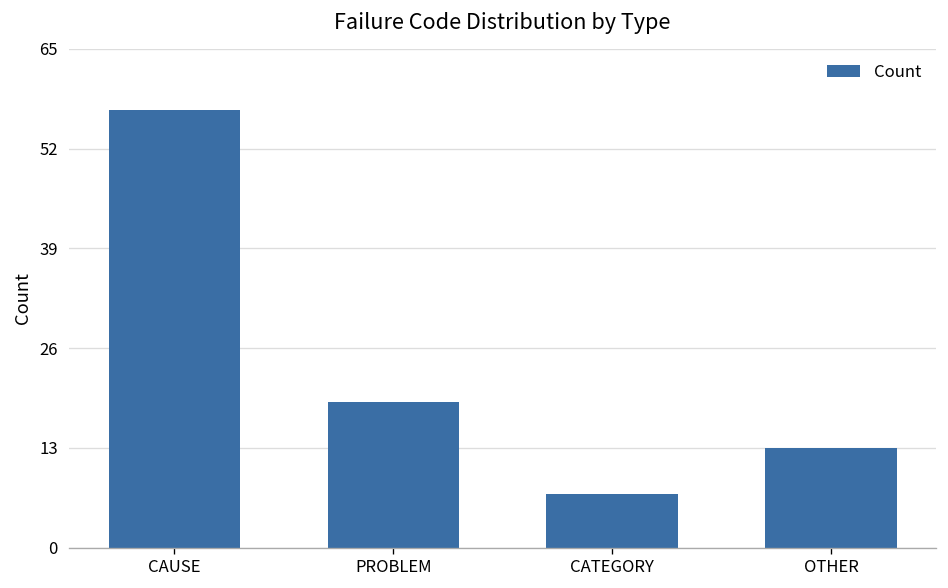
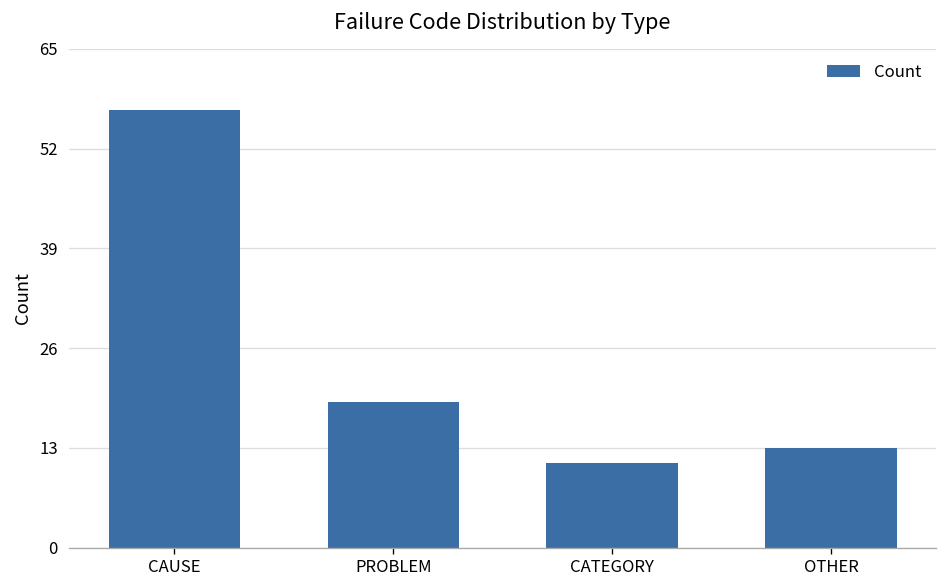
  {
    "CAUSE": 57,
    "PROBLEM": 19,
-   "CATEGORY": 7,
+   "CATEGORY": 11,
    "OTHER": 13
  }
